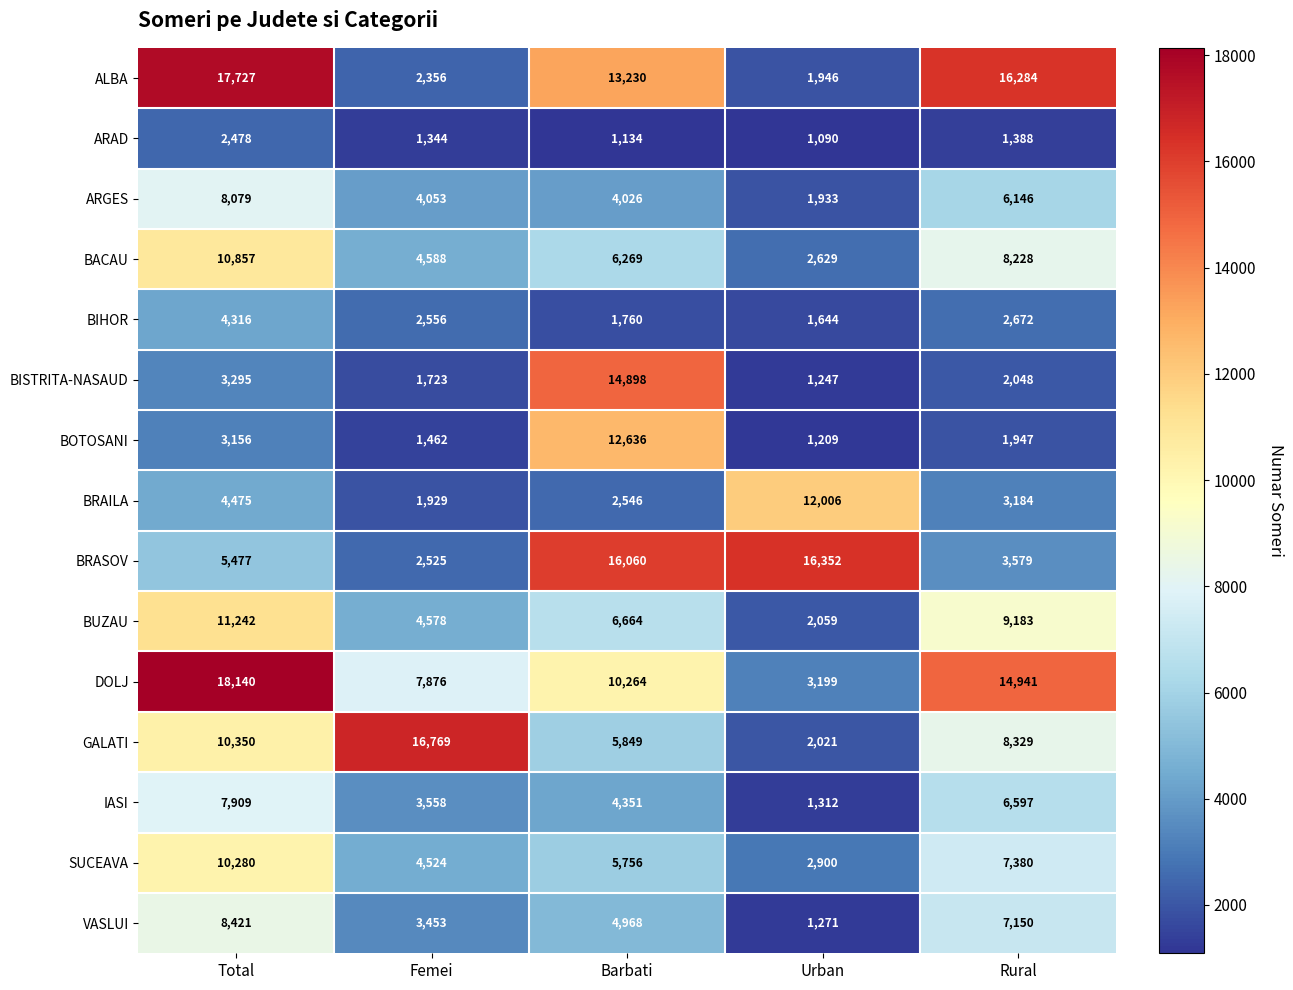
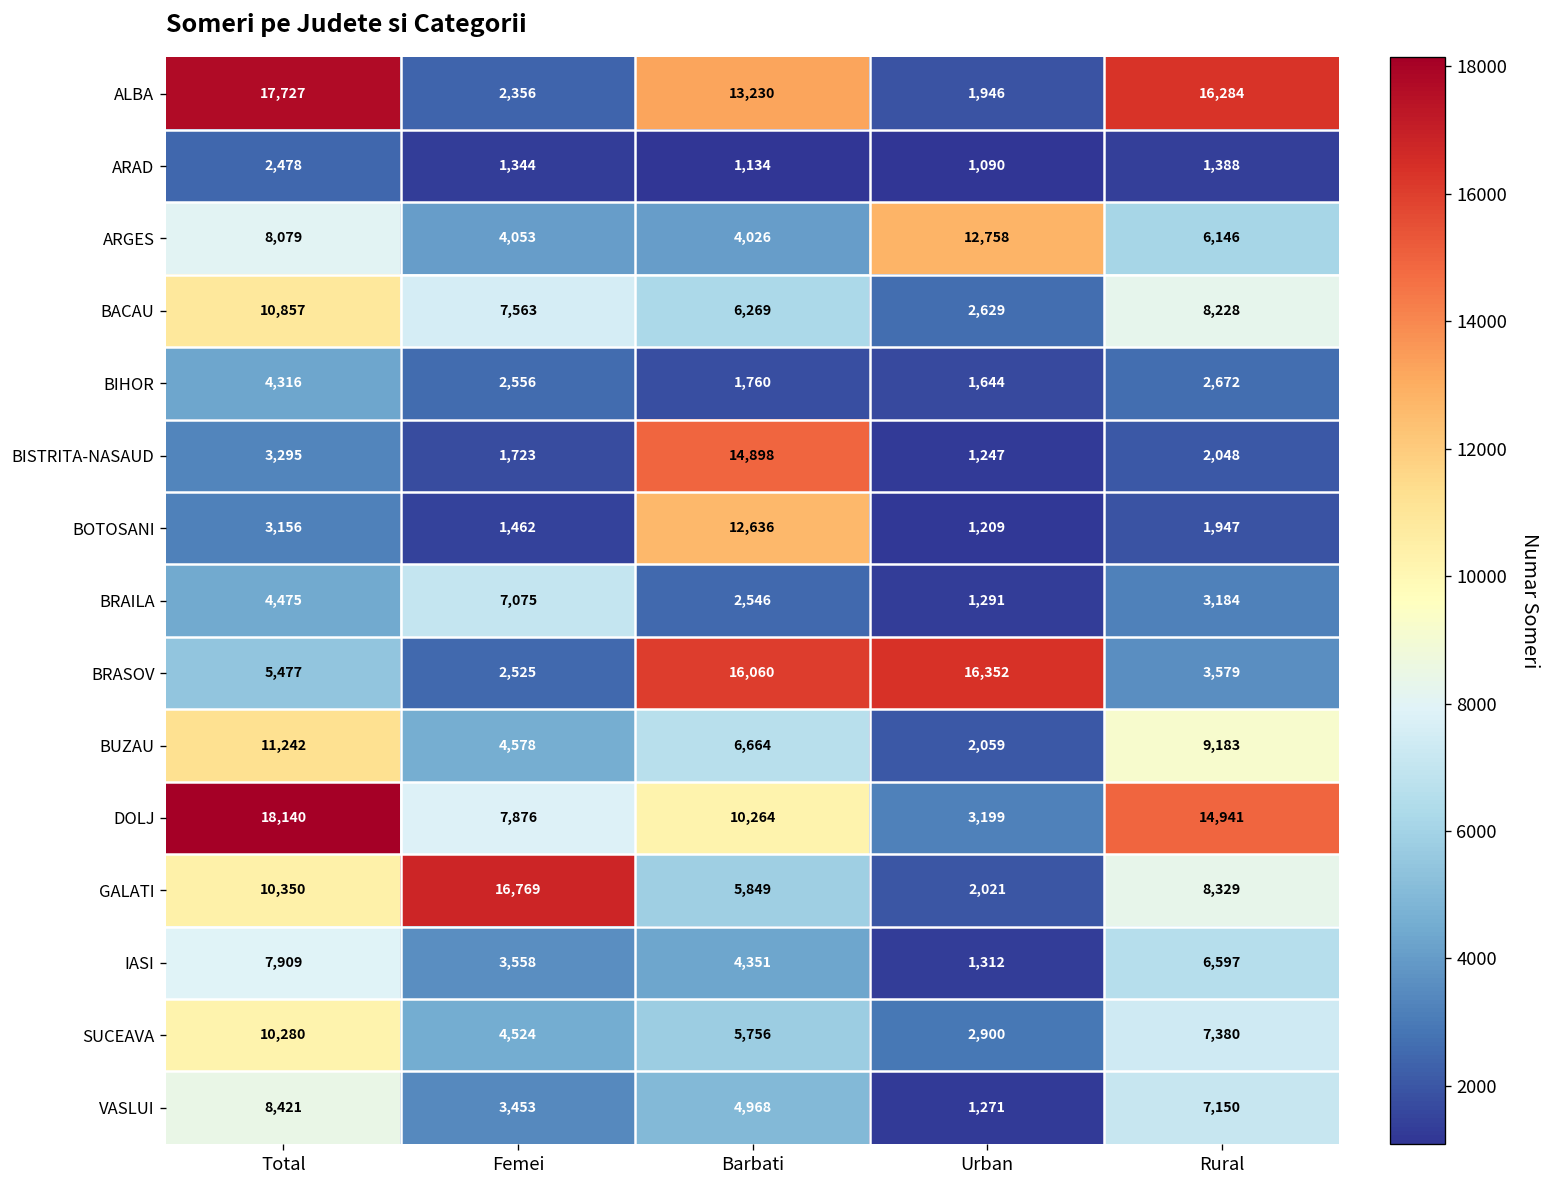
  {
    "ALBA": {
      "Total": "17,727",
      "Femei": "2,356",
      "Barbati": "13,230",
      "Urban": "1,946",
      "Rural": "16,284"
    },
    "ARAD": {
      "Total": "2,478",
      "Femei": "1,344",
      "Barbati": "1,134",
      "Urban": "1,090",
      "Rural": "1,388"
    },
    "ARGES": {
      "Total": "8,079",
      "Femei": "4,053",
      "Barbati": "4,026",
-     "Urban": "1,933",
+     "Urban": "12,758",
      "Rural": "6,146"
    },
    "BACAU": {
      "Total": "10,857",
-     "Femei": "4,588",
+     "Femei": "7,563",
      "Barbati": "6,269",
      "Urban": "2,629",
      "Rural": "8,228"
    },
    "BIHOR": {
      "Total": "4,316",
      "Femei": "2,556",
      "Barbati": "1,760",
      "Urban": "1,644",
      "Rural": "2,672"
    },
    "BISTRITA-NASAUD": {
      "Total": "3,295",
      "Femei": "1,723",
      "Barbati": "14,898",
      "Urban": "1,247",
      "Rural": "2,048"
    },
    "BOTOSANI": {
      "Total": "3,156",
      "Femei": "1,462",
      "Barbati": "12,636",
      "Urban": "1,209",
      "Rural": "1,947"
    },
    "BRAILA": {
      "Total": "4,475",
-     "Femei": "1,929",
+     "Femei": "7,075",
      "Barbati": "2,546",
-     "Urban": "12,006",
+     "Urban": "1,291",
      "Rural": "3,184"
    },
    "BRASOV": {
      "Total": "5,477",
      "Femei": "2,525",
      "Barbati": "16,060",
      "Urban": "16,352",
      "Rural": "3,579"
    },
    "BUZAU": {
      "Total": "11,242",
      "Femei": "4,578",
      "Barbati": "6,664",
      "Urban": "2,059",
      "Rural": "9,183"
    },
    "DOLJ": {
      "Total": "18,140",
      "Femei": "7,876",
      "Barbati": "10,264",
      "Urban": "3,199",
      "Rural": "14,941"
    },
    "GALATI": {
      "Total": "10,350",
      "Femei": "16,769",
      "Barbati": "5,849",
      "Urban": "2,021",
      "Rural": "8,329"
    },
    "IASI": {
      "Total": "7,909",
      "Femei": "3,558",
      "Barbati": "4,351",
      "Urban": "1,312",
      "Rural": "6,597"
    },
    "SUCEAVA": {
      "Total": "10,280",
      "Femei": "4,524",
      "Barbati": "5,756",
      "Urban": "2,900",
      "Rural": "7,380"
    },
    "VASLUI": {
      "Total": "8,421",
      "Femei": "3,453",
      "Barbati": "4,968",
      "Urban": "1,271",
      "Rural": "7,150"
    }
  }
